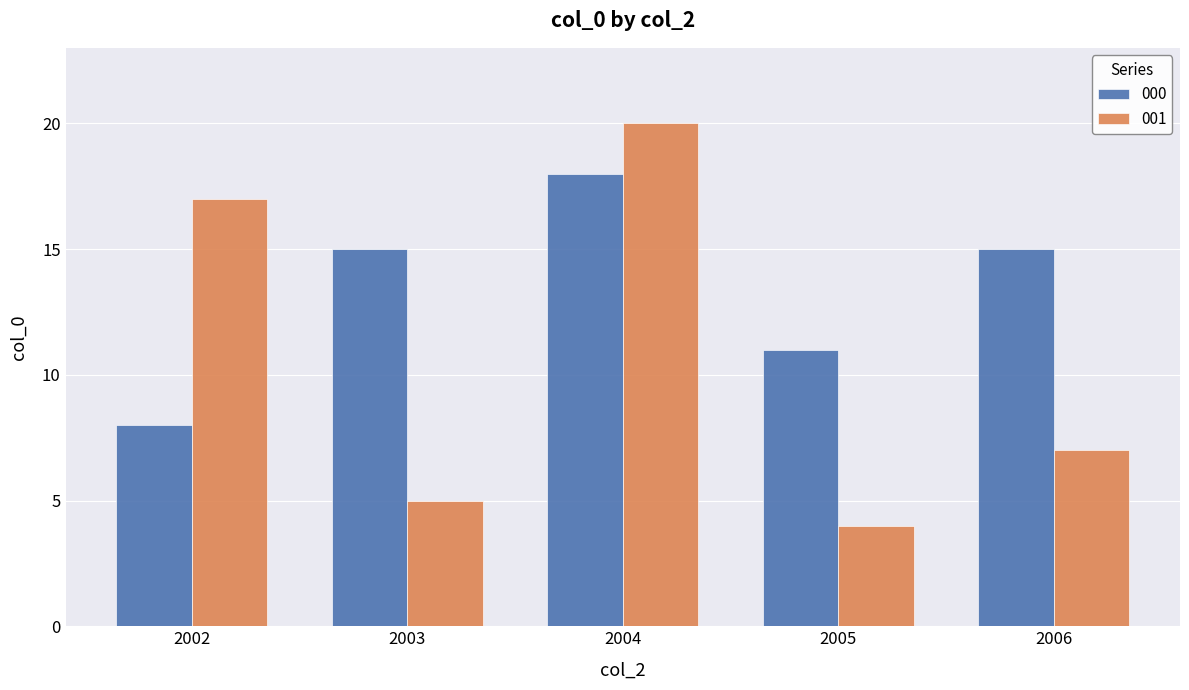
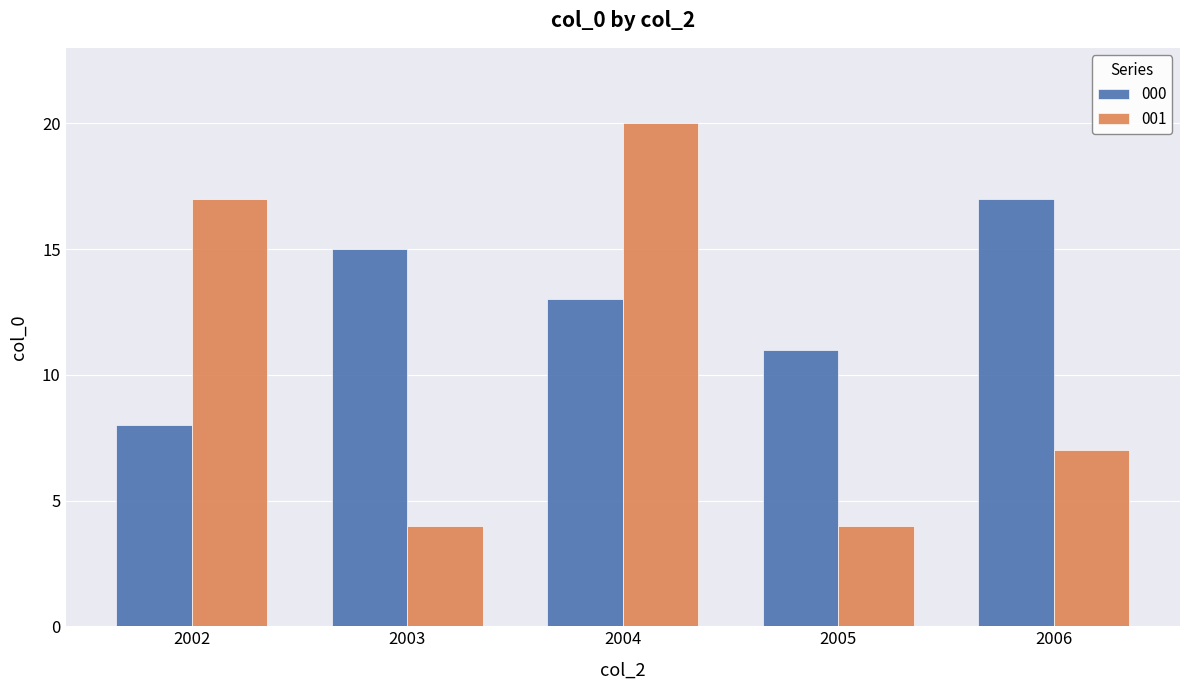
  {
    "000": {
      "2002": 8,
      "2003": 15,
-     "2004": 18,
+     "2004": 13,
      "2005": 11,
-     "2006": 15
+     "2006": 17
    },
    "001": {
      "2002": 17,
-     "2003": 5,
+     "2003": 4,
      "2004": 20,
      "2005": 4,
      "2006": 7
    }
  }
